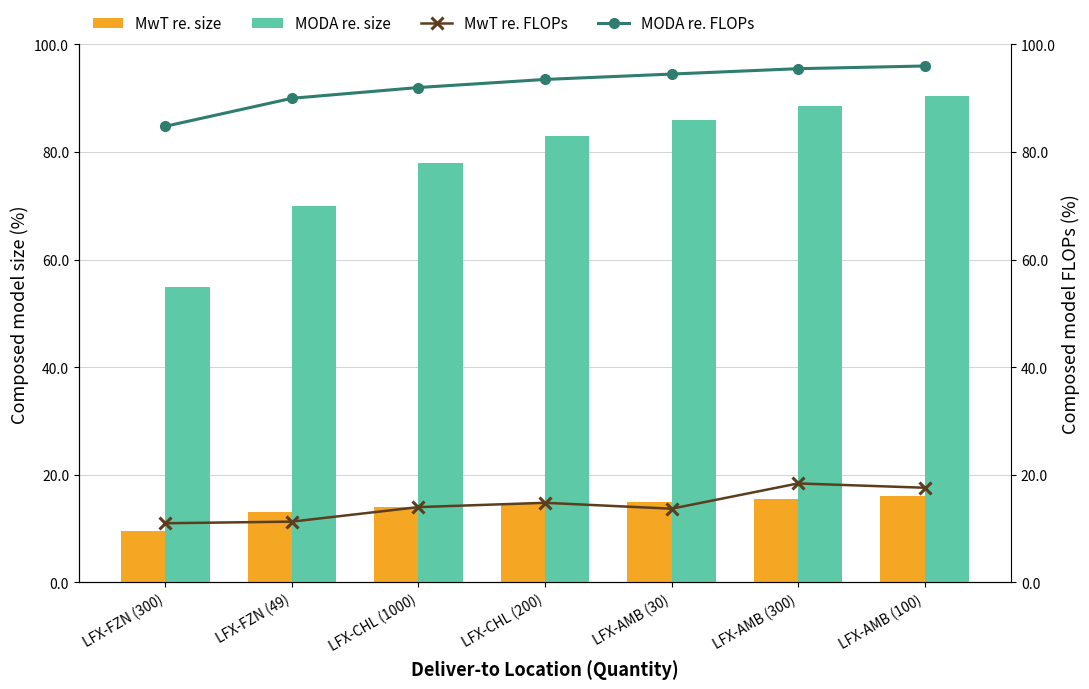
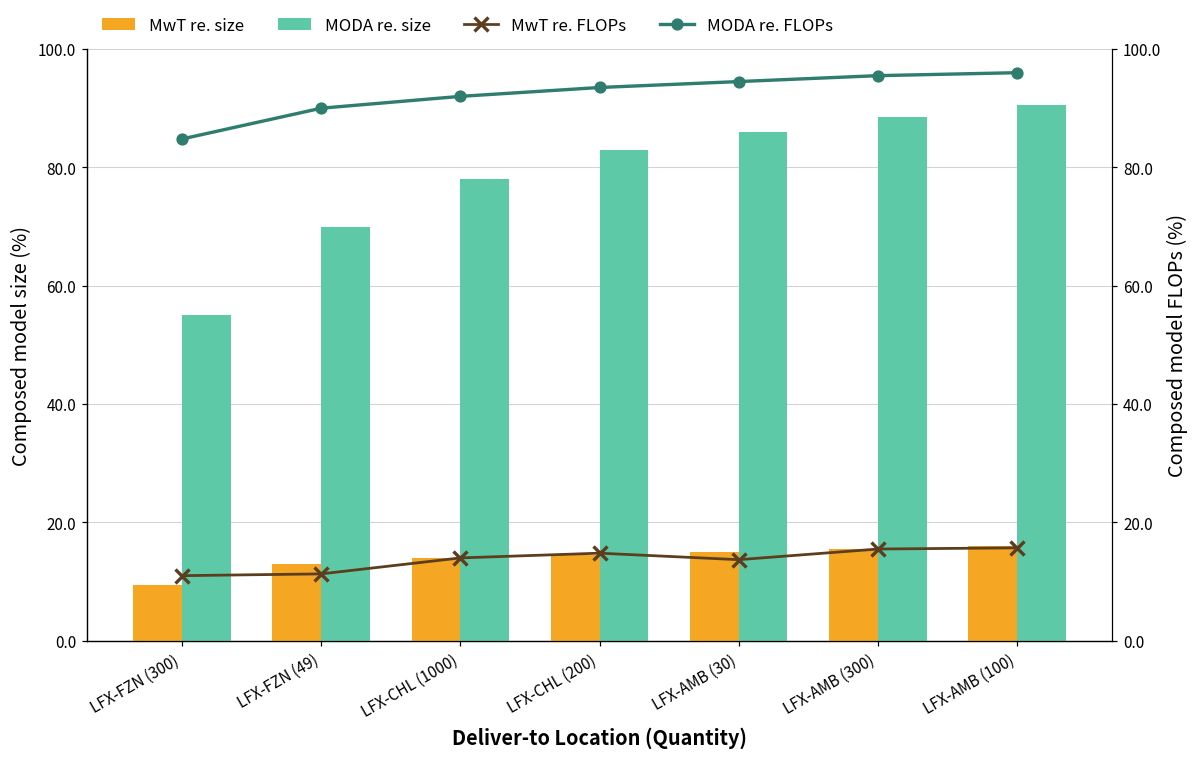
  {
    "MwT re. size": {
      "LFX-FZN (300)": 10,
      "LFX-FZN (49)": 13,
      "LFX-CHL (1000)": 14,
      "LFX-CHL (200)": 15,
      "LFX-AMB (30)": 15,
      "LFX-AMB (300)": 16,
      "LFX-AMB (100)": 16
    },
    "MODA re. size": {
      "LFX-FZN (300)": 55,
      "LFX-FZN (49)": 70,
      "LFX-CHL (1000)": 78,
      "LFX-CHL (200)": 83,
      "LFX-AMB (30)": 86,
      "LFX-AMB (300)": 89,
      "LFX-AMB (100)": 91
    },
    "MwT re. FLOPs": {
      "LFX-FZN (300)": 11,
      "LFX-FZN (49)": 11,
      "LFX-CHL (1000)": 14,
      "LFX-CHL (200)": 15,
      "LFX-AMB (30)": 14,
-     "LFX-AMB (300)": 18,
-     "LFX-AMB (100)": 18
+     "LFX-AMB (300)": 16,
+     "LFX-AMB (100)": 16
    },
    "MODA re. FLOPs": {
      "LFX-FZN (300)": 85,
      "LFX-FZN (49)": 90,
      "LFX-CHL (1000)": 92,
      "LFX-CHL (200)": 94,
      "LFX-AMB (30)": 95,
      "LFX-AMB (300)": 96,
      "LFX-AMB (100)": 96
    }
  }
